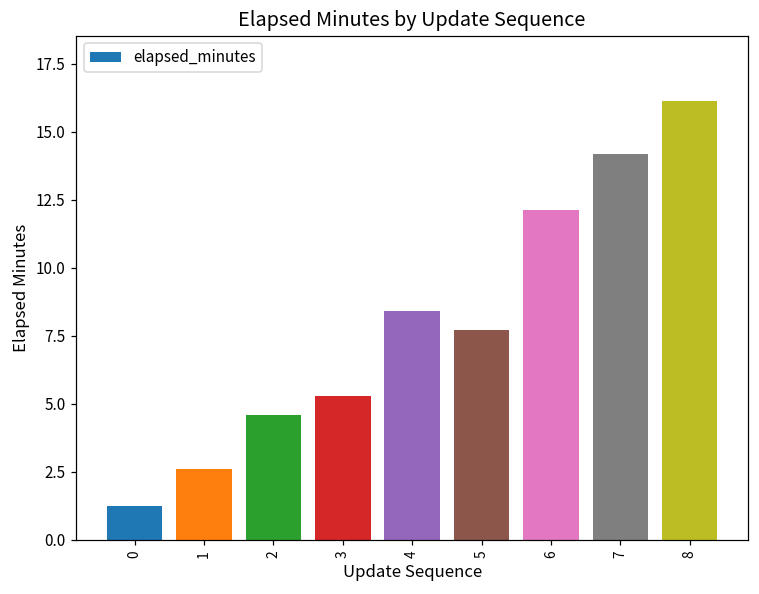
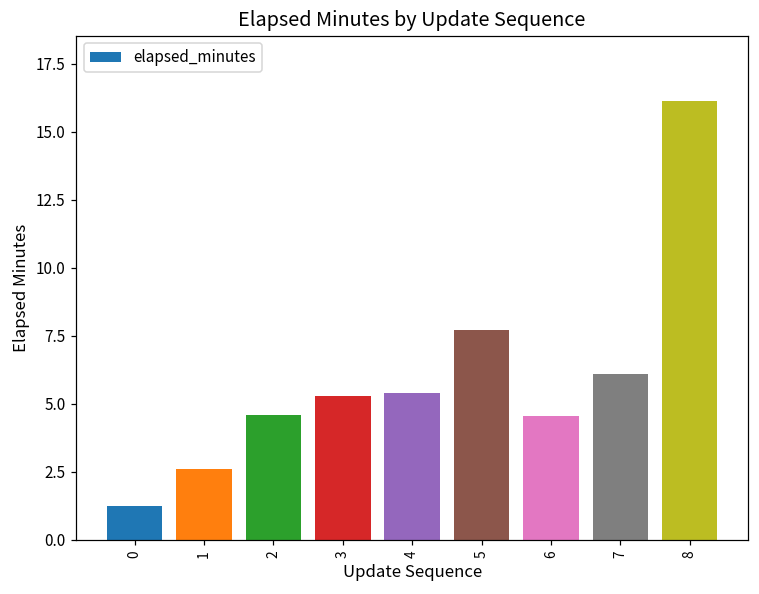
  {
    "0": 1.2,
    "1": 2.6,
    "2": 4.6,
    "3": 5.3,
-   "4": 8.4,
+   "4": 5.4,
    "5": 7.7,
-   "6": 12.1,
-   "7": 14.2,
+   "6": 4.6,
+   "7": 6.1,
    "8": 16.1
  }
